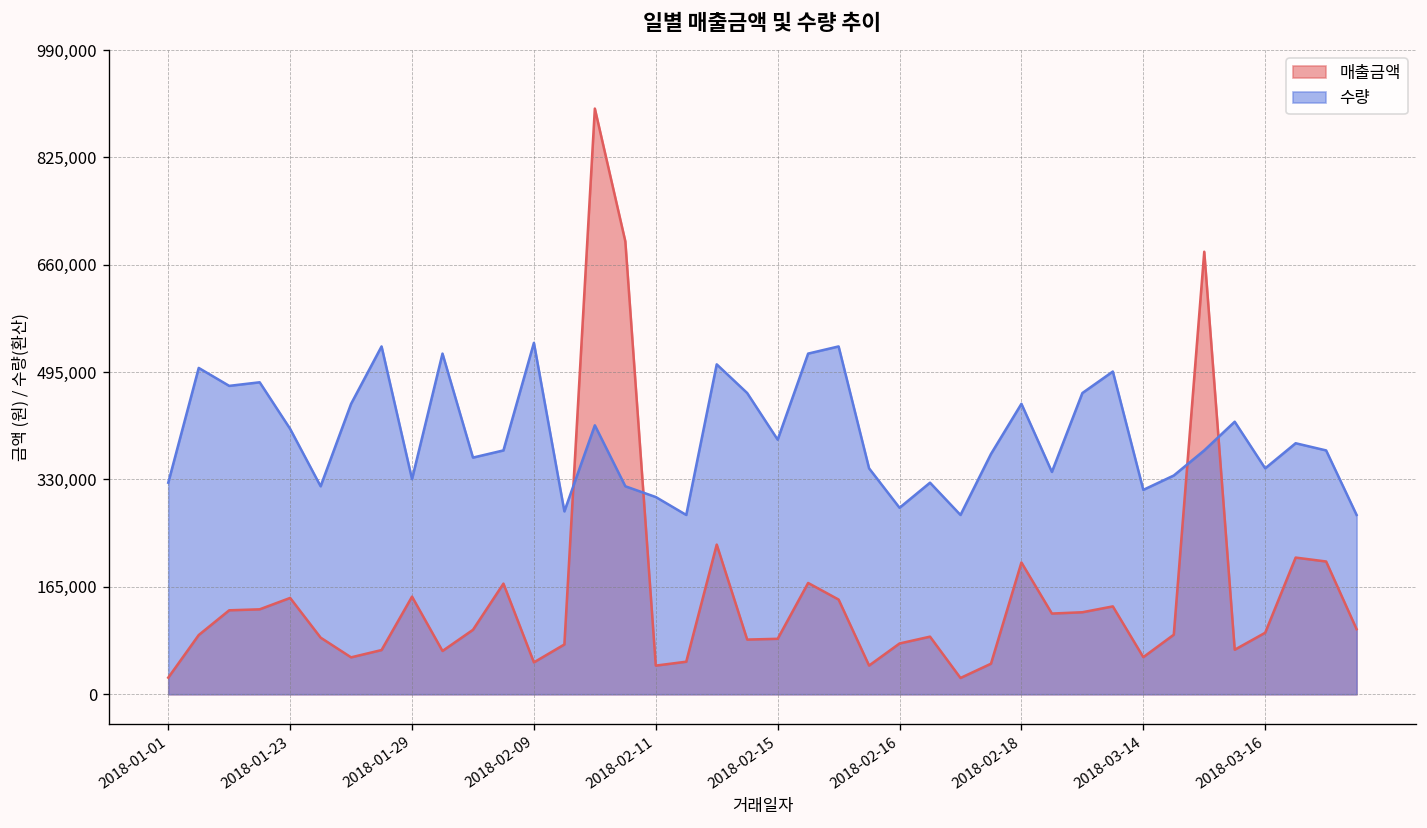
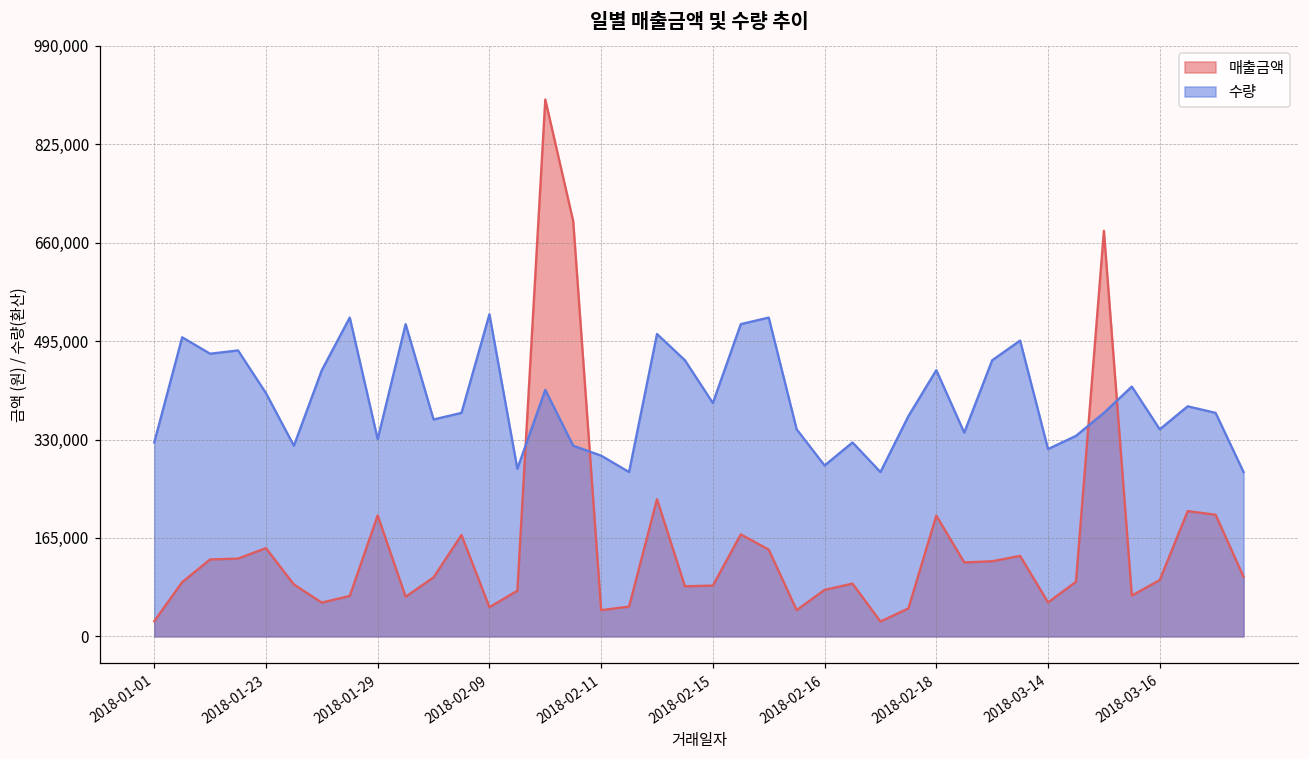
  {
    "매출금액": {
      "2018-01-01": "30,000",
-     "2018-01-29": "150,000"
+     "2018-01-29": "200,000"
    },
    "수량": {
      "2018-01-01": "330,000",
      "2018-01-29": "330,000"
    }
  }
